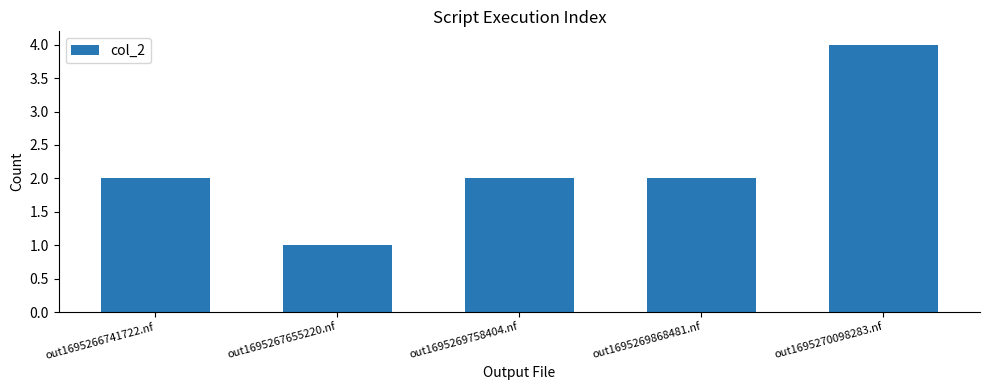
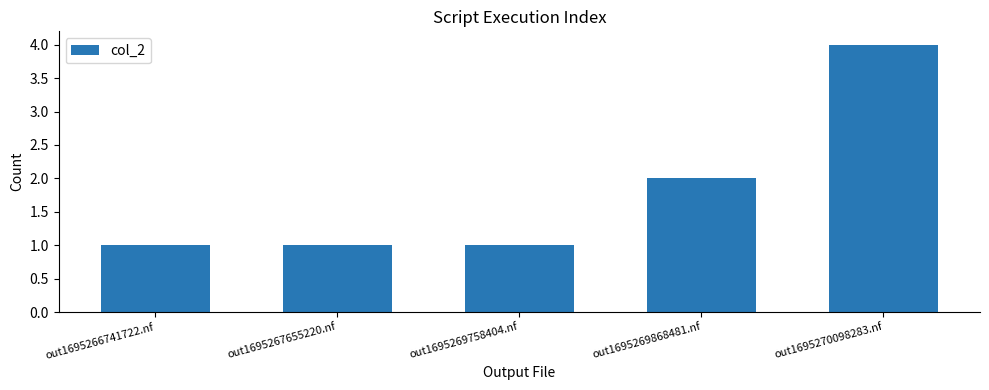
  {
-   "out1695266741722.nf": 2,
+   "out1695266741722.nf": 1,
    "out1695267655220.nf": 1,
-   "out1695269758404.nf": 2,
+   "out1695269758404.nf": 1,
    "out1695269868481.nf": 2,
    "out1695270098283.nf": 4
  }
